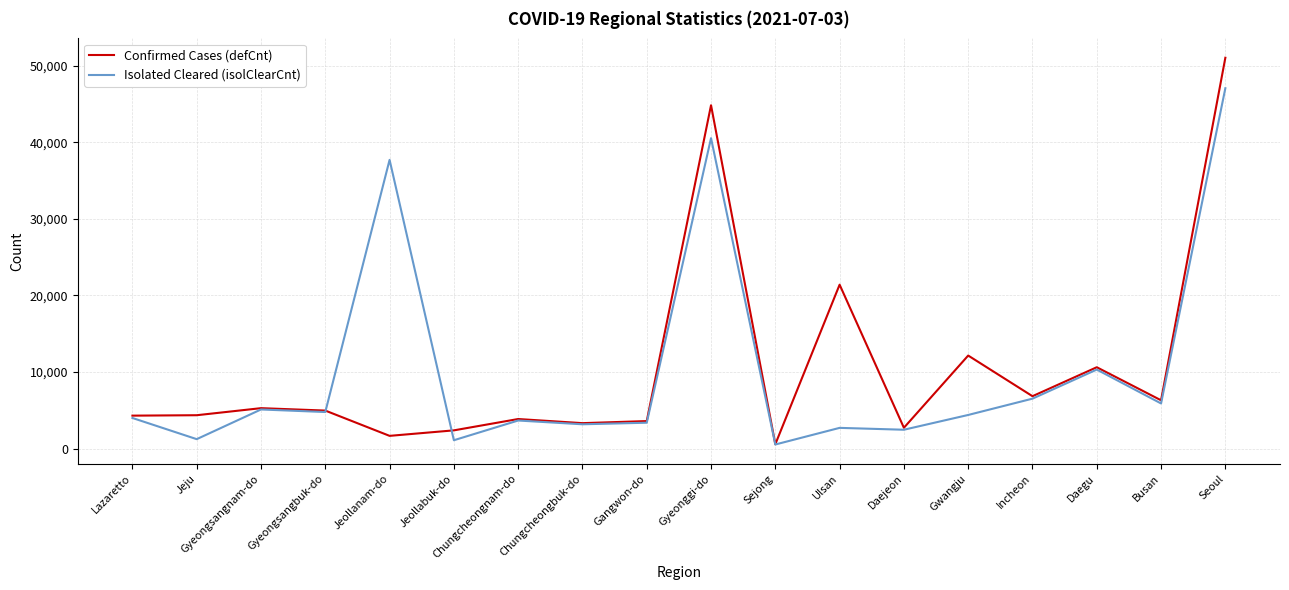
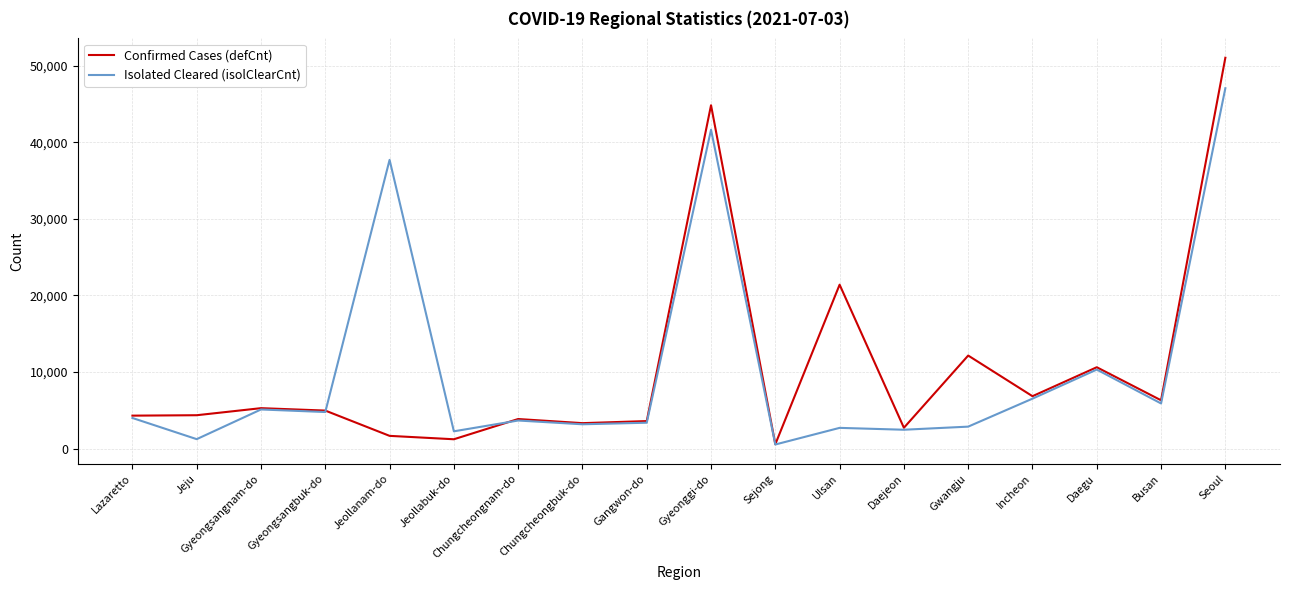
  {
    "Confirmed Cases (defCnt)": {
      "Jeju": "4,000",
      "Jeollanam-do": "2,000",
-     "Jeollabuk-do": "2,000",
+     "Jeollabuk-do": "1,000",
      "Gyeonggi-do": "45,000",
      "Ulsan": "21,000",
      "Gwangju": "12,000",
      "Busan": "6,000",
      "Seoul": "51,000"
    },
    "Isolated Cleared (isolClearCnt)": {
      "Jeju": "1,000",
      "Jeollanam-do": "38,000",
-     "Jeollabuk-do": "1,000",
-     "Gyeonggi-do": "41,000",
+     "Jeollabuk-do": "2,000",
+     "Gyeonggi-do": "42,000",
      "Ulsan": "3,000",
-     "Gwangju": "4,000",
+     "Gwangju": "3,000",
      "Busan": "6,000",
      "Seoul": "47,000"
    }
  }
